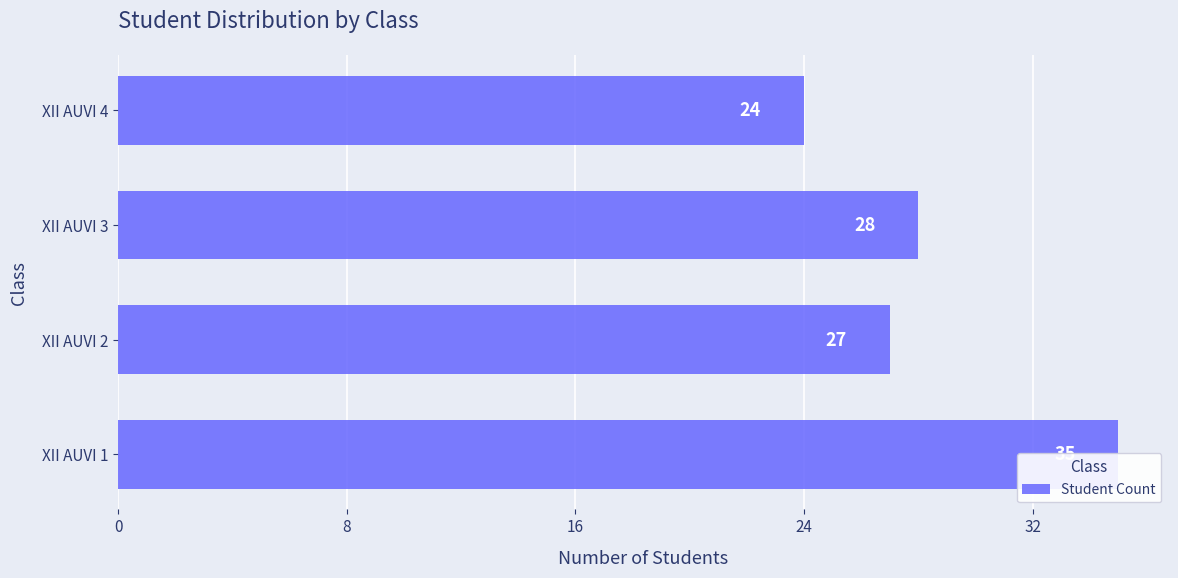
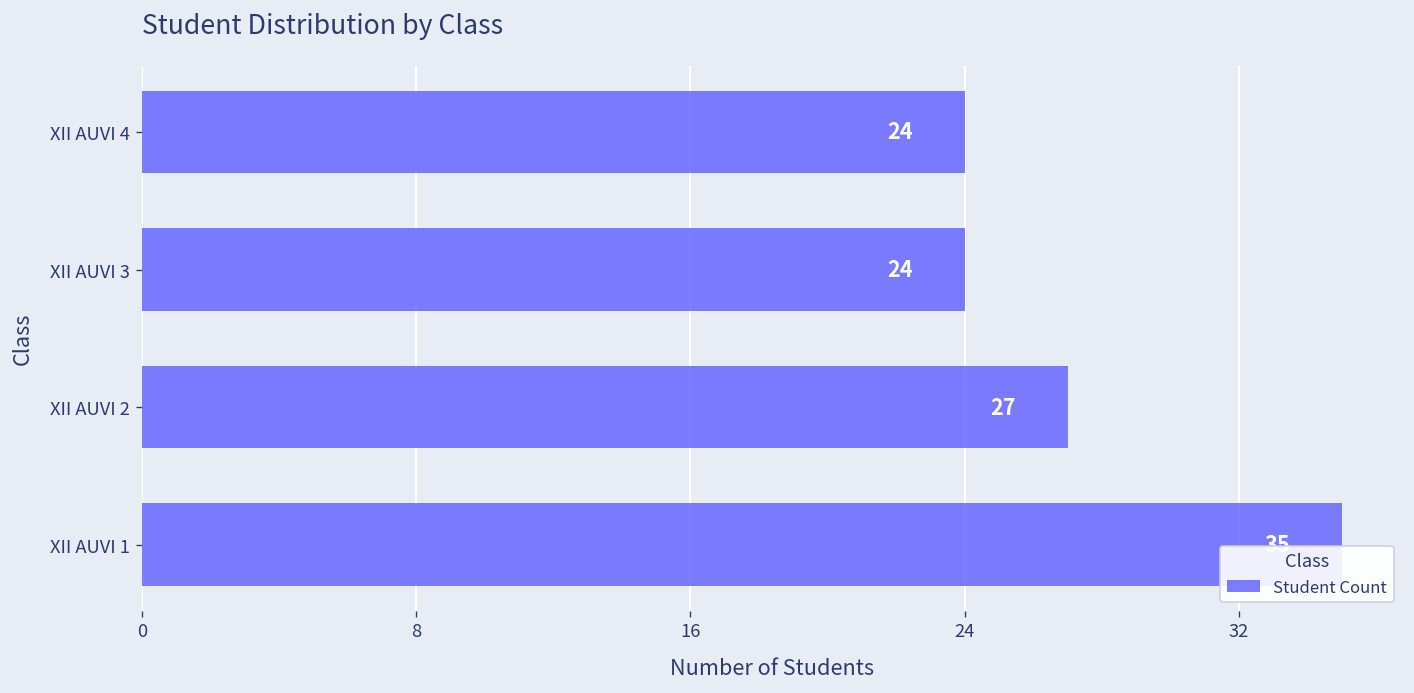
  {
    "XII AUVI 4": 24,
-   "XII AUVI 3": 28,
+   "XII AUVI 3": 24,
    "XII AUVI 2": 27
  }
